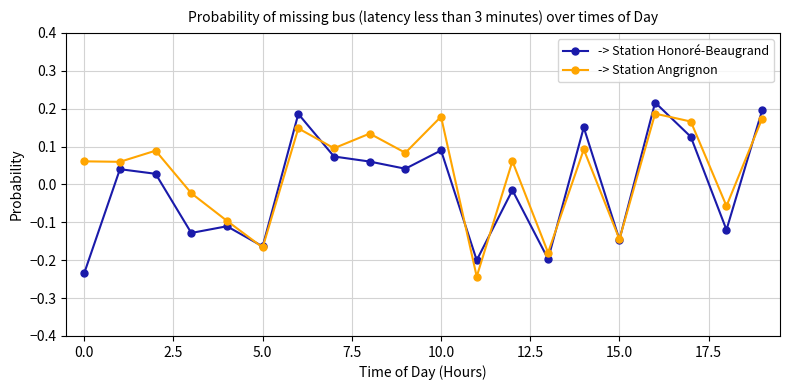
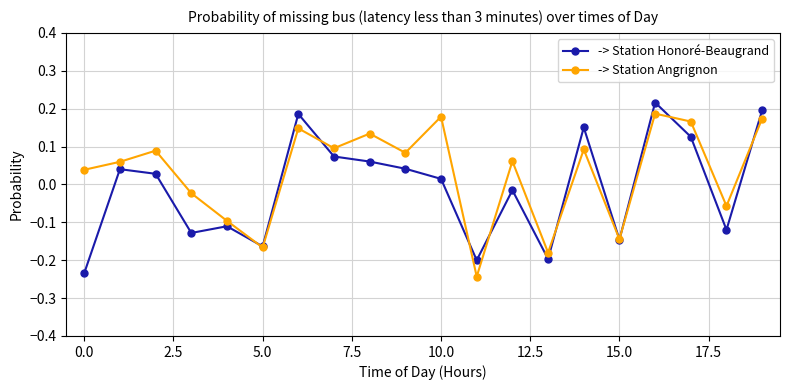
  {
    "-> Station Honoré-Beaugrand": {
      "0.0": -0.23,
-     "10.0": 0.09
+     "10.0": 0.01
    },
    "-> Station Angrignon": {
-     "0.0": 0.06,
+     "0.0": 0.04,
      "10.0": 0.18
    }
  }
